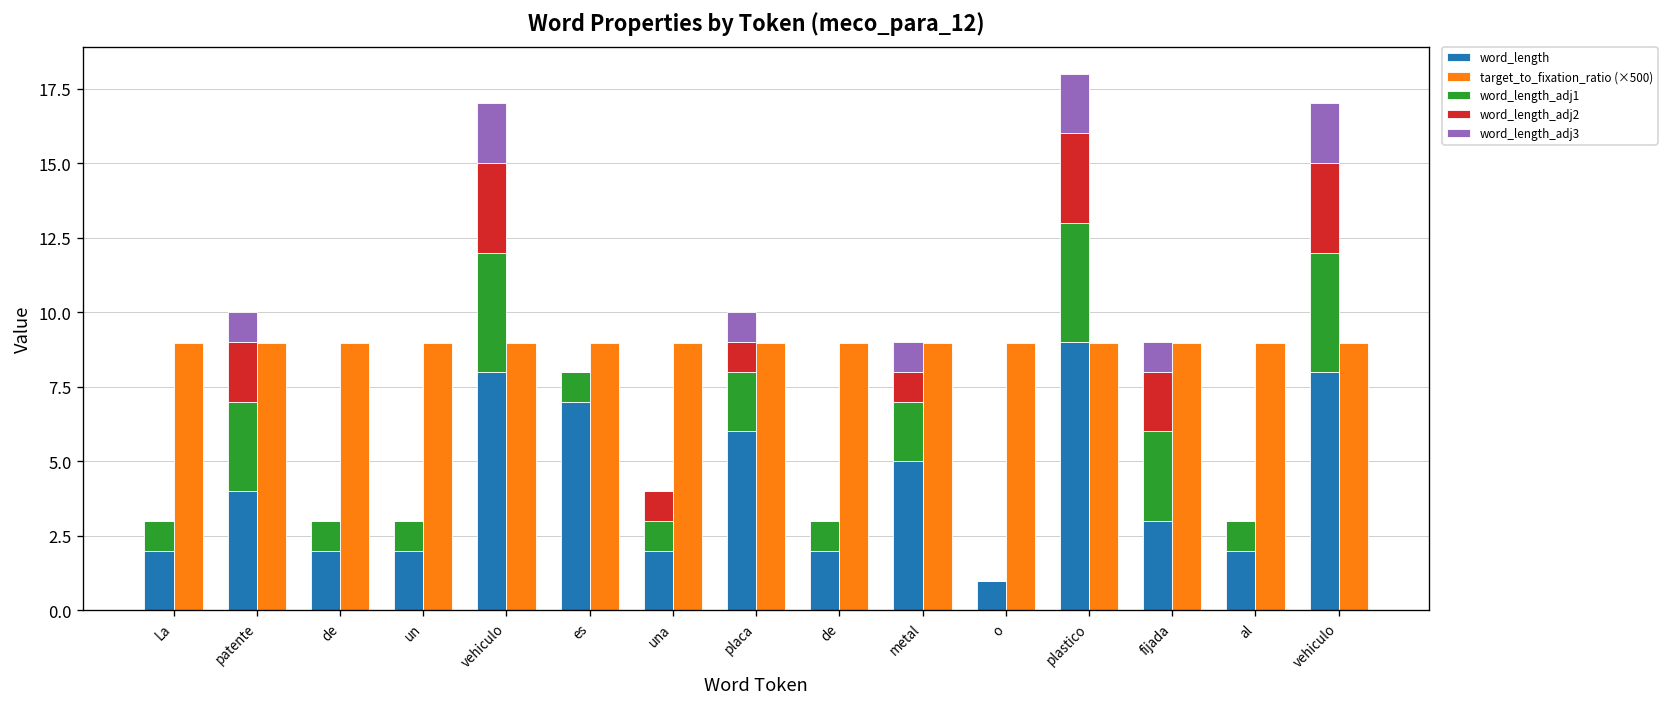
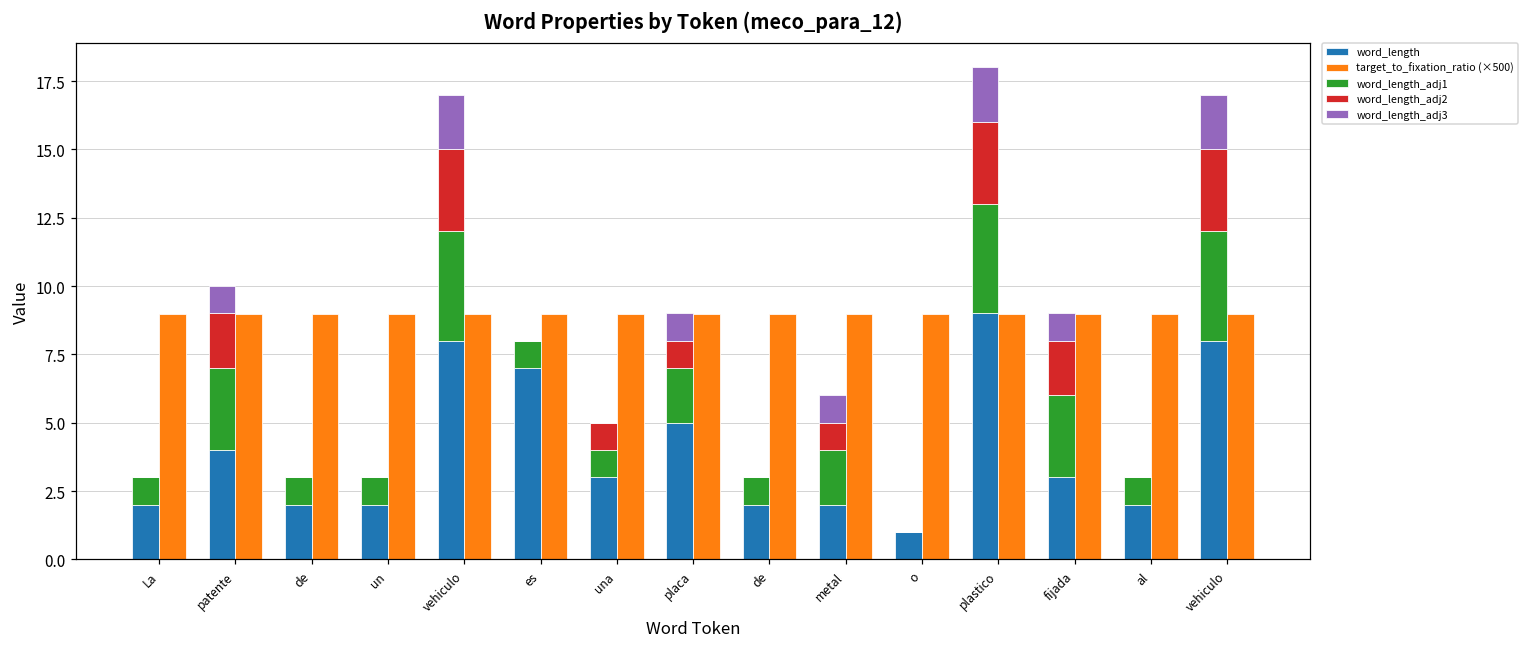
  {
    "word_length": {
      "La": 2,
      "patente": 4,
      "un": 2,
      "es": 7,
-     "una": 2,
-     "placa": 6,
-     "metal": 5,
+     "una": 3,
+     "placa": 5,
+     "metal": 2,
      "o": 1,
      "plastico": 9,
      "fijada": 3,
      "al": 2
    },
    "target_to_fixation_ratio (×500)": {
      "La": 9,
      "patente": 9,
      "un": 9,
      "es": 9,
      "una": 9,
      "placa": 9,
      "metal": 9,
      "o": 9,
      "plastico": 9,
      "fijada": 9,
      "al": 9
    },
    "word_length_adj1": {
      "La": 1,
      "patente": 3,
      "un": 1,
      "es": 1,
      "una": 1,
      "placa": 2,
      "metal": 2,
      "o": 0,
      "plastico": 4,
      "fijada": 3,
      "al": 1
    },
    "word_length_adj2": {
      "La": 0,
      "patente": 2,
      "un": 0,
      "es": 0,
      "una": 1,
      "placa": 1,
      "metal": 1,
      "o": 0,
      "plastico": 3,
      "fijada": 2,
      "al": 0
    },
    "word_length_adj3": {
      "La": 0,
      "patente": 1,
      "un": 0,
      "es": 0,
      "una": 0,
      "placa": 1,
      "metal": 1,
      "o": 0,
      "plastico": 2,
      "fijada": 1,
      "al": 0
    }
  }
